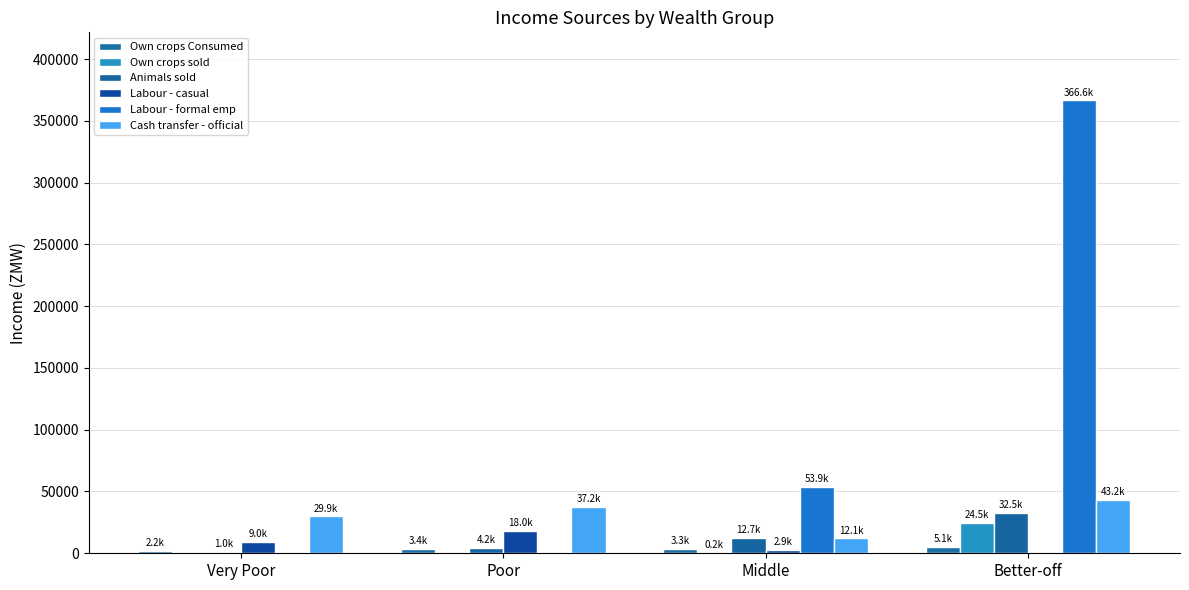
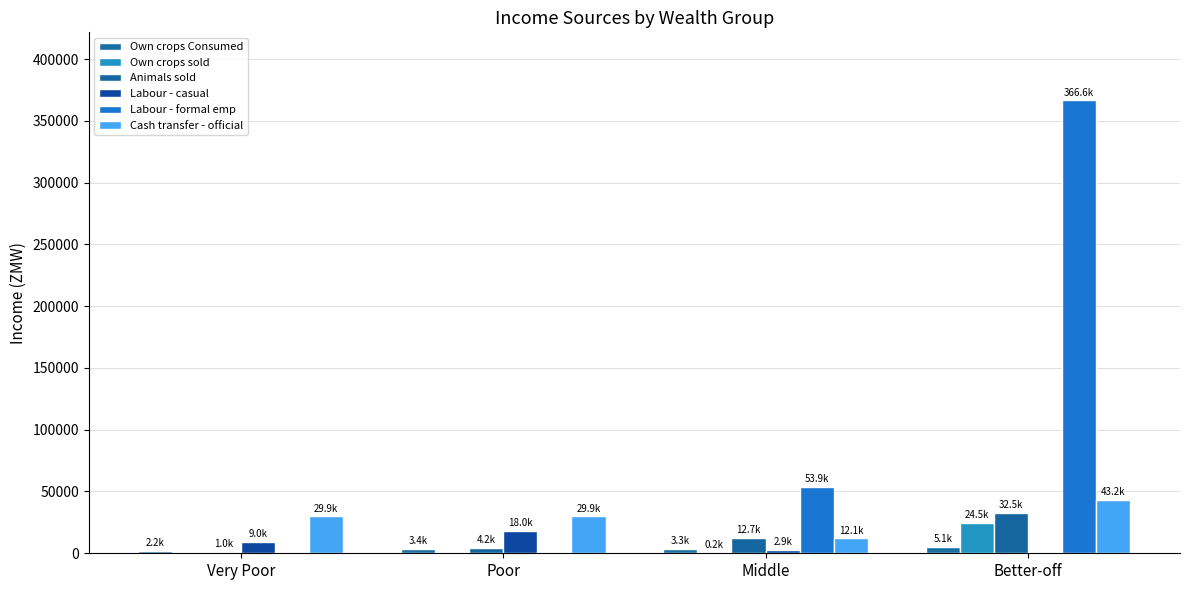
  {
    "Cash transfer - official": {
      "Very Poor": "29.9k",
-     "Poor": "37.2k",
+     "Poor": "29.9k",
      "Middle": "12.1k",
      "Better-off": "43.2k"
    }
  }
